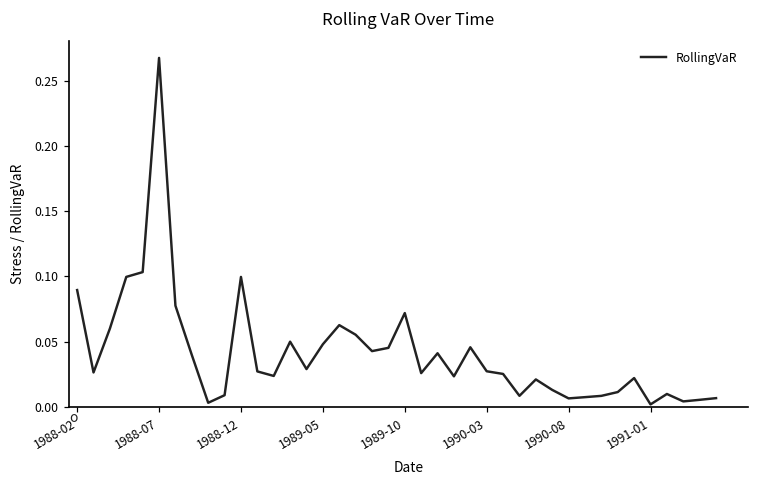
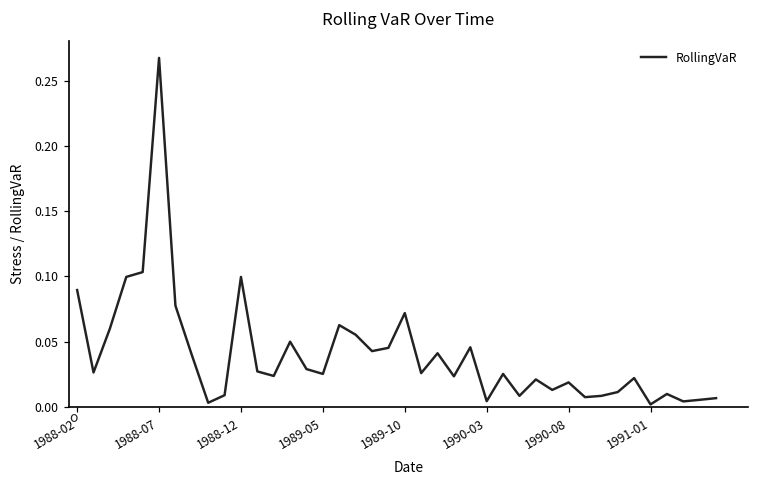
  {
    "1988-02": 0.090,
    "1988-07": 0.268,
    "1988-12": 0.100,
-   "1989-05": 0.048,
+   "1989-05": 0.025,
    "1989-10": 0.072,
-   "1990-03": 0.027,
-   "1990-08": 0.006,
+   "1990-03": 0.004,
+   "1990-08": 0.019,
    "1991-01": 0.002
  }
